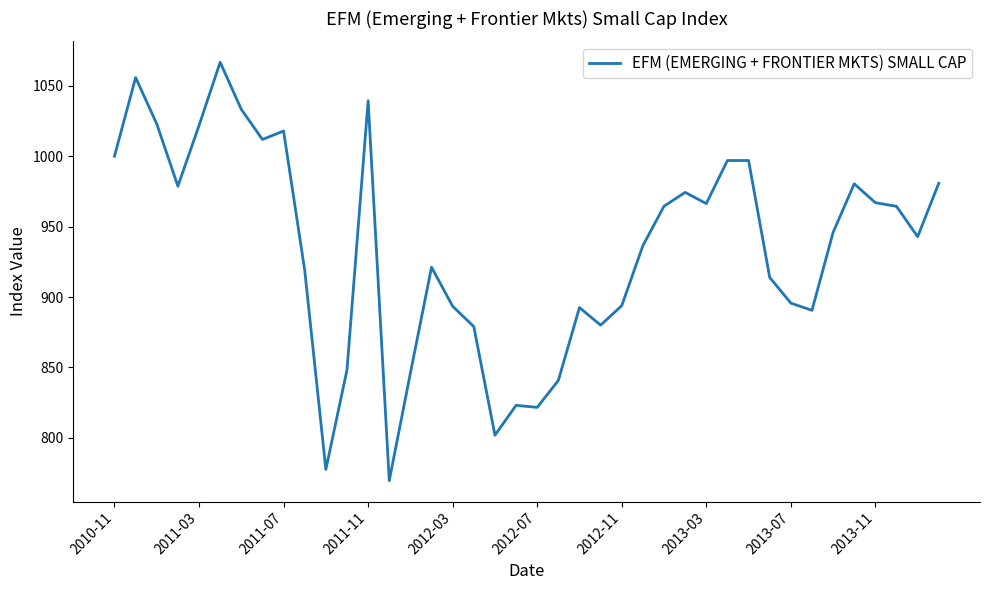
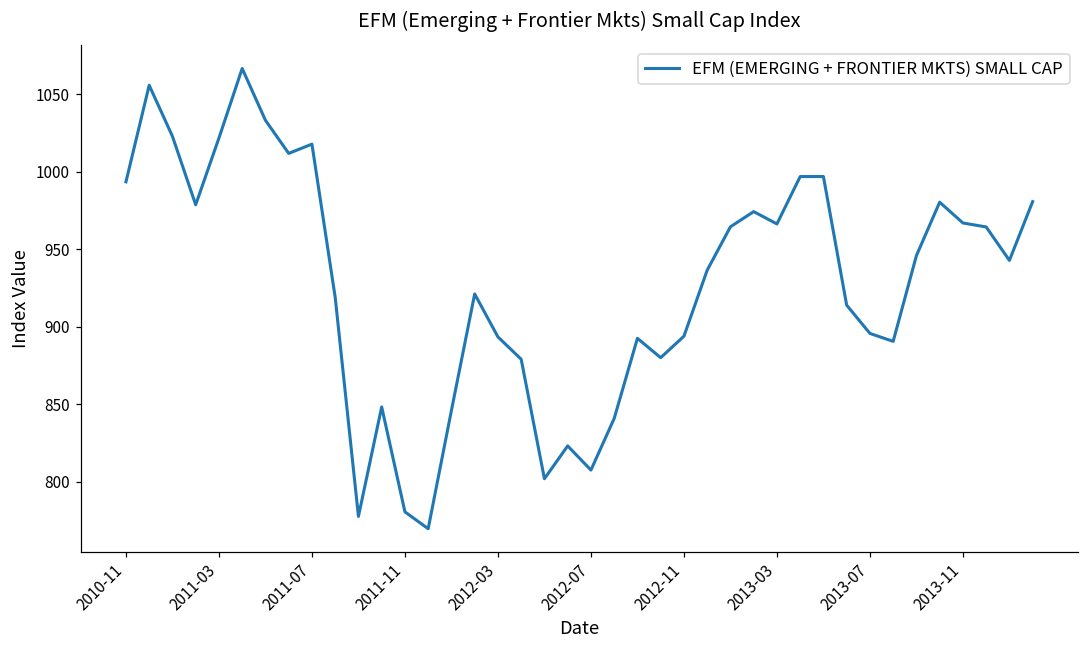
  {
-   "2010-11": 1000,
+   "2010-11": 994,
    "2011-03": 1022,
    "2011-07": 1018,
-   "2011-11": 1039,
+   "2011-11": 781,
    "2012-03": 893,
-   "2012-07": 822,
+   "2012-07": 808,
    "2012-11": 894,
    "2013-03": 966,
    "2013-07": 896,
    "2013-11": 967
  }
